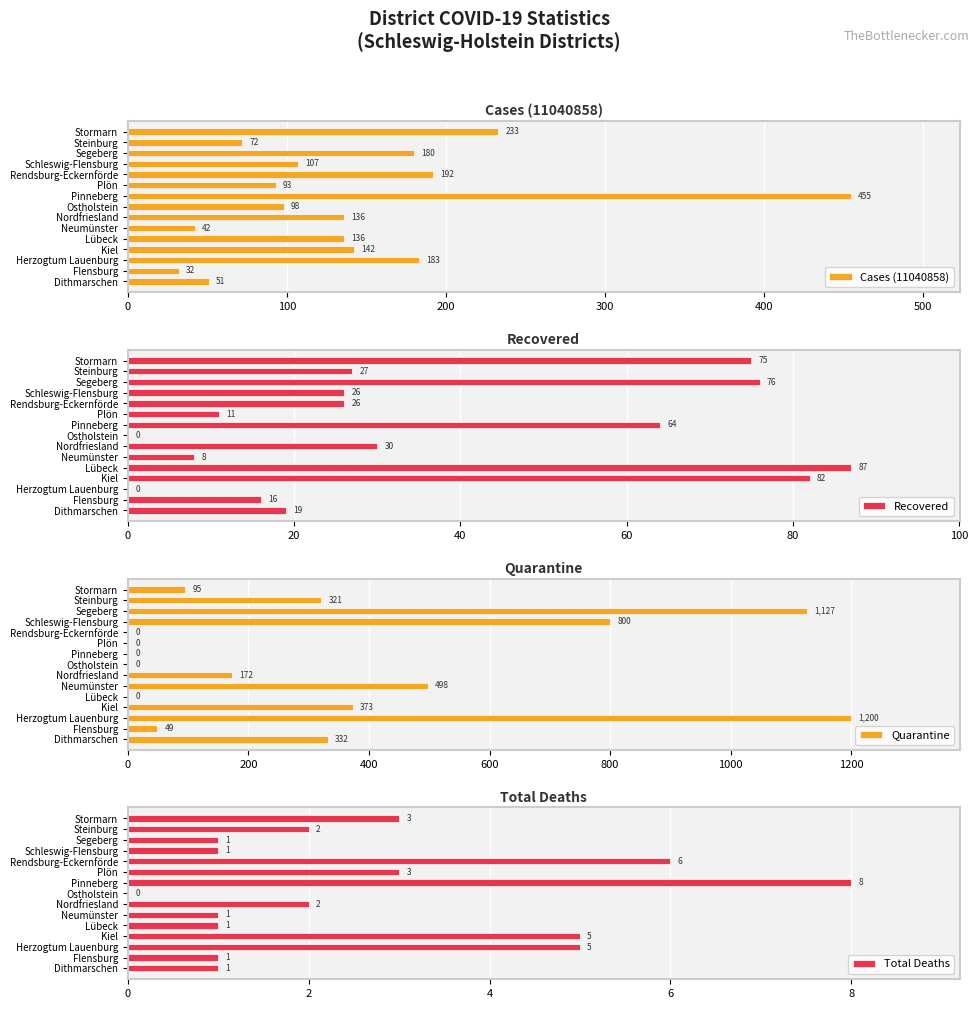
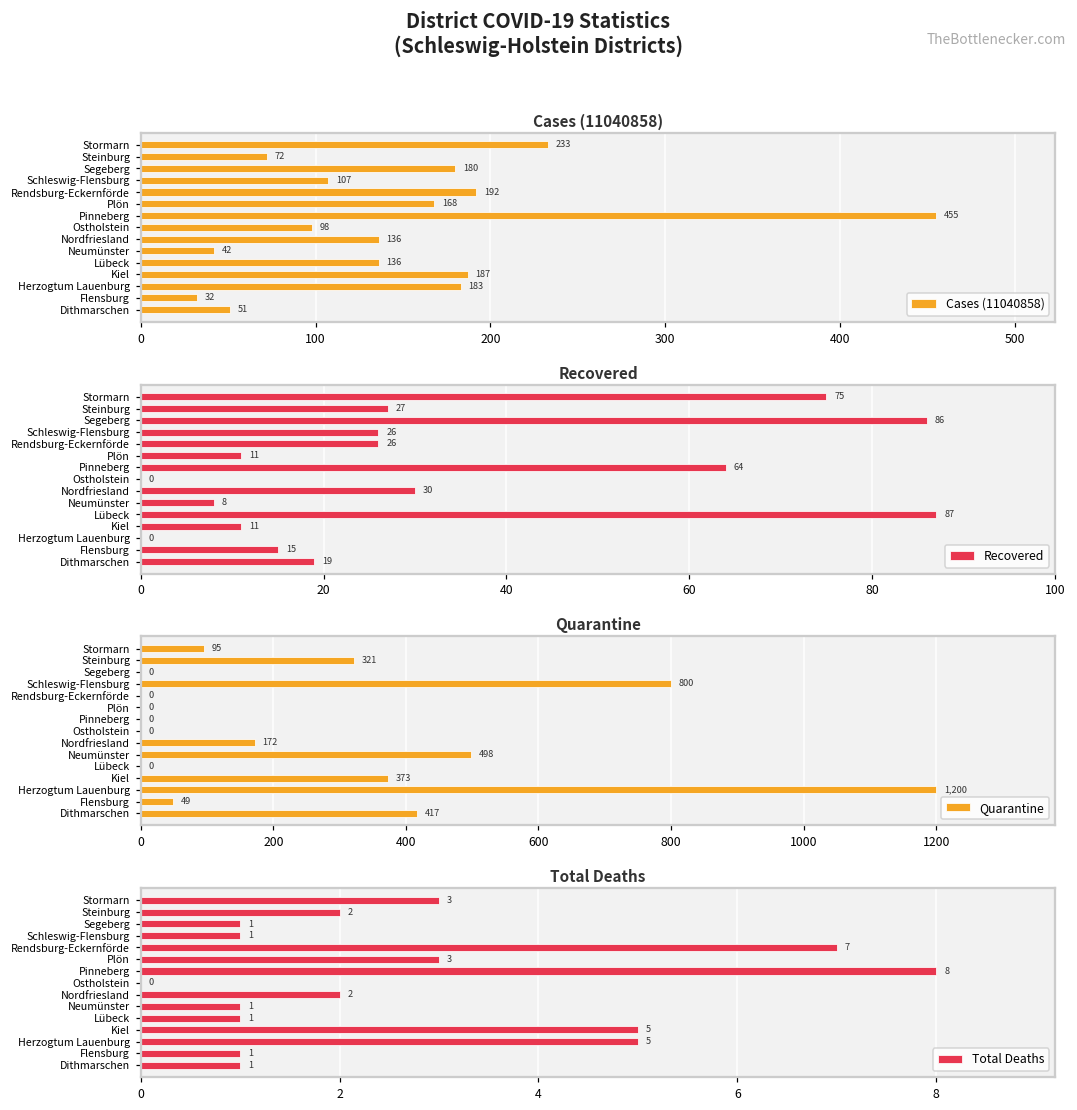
  {
    "Cases (11040858)": {
      "Stormarn": "233",
      "Steinburg": "72",
      "Segeberg": "180",
      "Schleswig-Flensburg": "107",
      "Rendsburg-Eckernförde": "192",
-     "Plön": "93",
+     "Plön": "168",
      "Pinneberg": "455",
      "Ostholstein": "98",
      "Nordfriesland": "136",
      "Neumünster": "42",
      "Lübeck": "136",
-     "Kiel": "142",
+     "Kiel": "187",
      "Herzogtum Lauenburg": "183",
      "Flensburg": "32",
      "Dithmarschen": "51"
    },
    "Recovered": {
      "Stormarn": "75",
      "Steinburg": "27",
-     "Segeberg": "76",
+     "Segeberg": "86",
      "Schleswig-Flensburg": "26",
      "Rendsburg-Eckernförde": "26",
      "Plön": "11",
      "Pinneberg": "64",
      "Ostholstein": "0",
      "Nordfriesland": "30",
      "Neumünster": "8",
      "Lübeck": "87",
-     "Kiel": "82",
+     "Kiel": "11",
      "Herzogtum Lauenburg": "0",
-     "Flensburg": "16",
+     "Flensburg": "15",
      "Dithmarschen": "19"
    },
    "Quarantine": {
      "Stormarn": "95",
      "Steinburg": "321",
-     "Segeberg": "1,127",
+     "Segeberg": "0",
      "Schleswig-Flensburg": "800",
      "Rendsburg-Eckernförde": "0",
      "Plön": "0",
      "Pinneberg": "0",
      "Ostholstein": "0",
      "Nordfriesland": "172",
      "Neumünster": "498",
      "Lübeck": "0",
      "Kiel": "373",
      "Herzogtum Lauenburg": "1,200",
      "Flensburg": "49",
-     "Dithmarschen": "332"
+     "Dithmarschen": "417"
    },
    "Total Deaths": {
      "Stormarn": "3",
      "Steinburg": "2",
      "Segeberg": "1",
      "Schleswig-Flensburg": "1",
-     "Rendsburg-Eckernförde": "6",
+     "Rendsburg-Eckernförde": "7",
      "Plön": "3",
      "Pinneberg": "8",
      "Ostholstein": "0",
      "Nordfriesland": "2",
      "Neumünster": "1",
      "Lübeck": "1",
      "Kiel": "5",
      "Herzogtum Lauenburg": "5",
      "Flensburg": "1",
      "Dithmarschen": "1"
    }
  }
